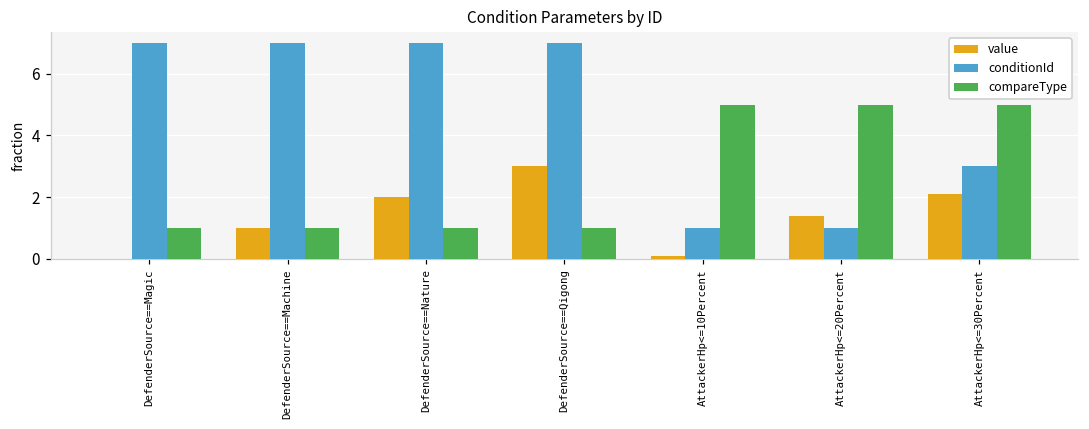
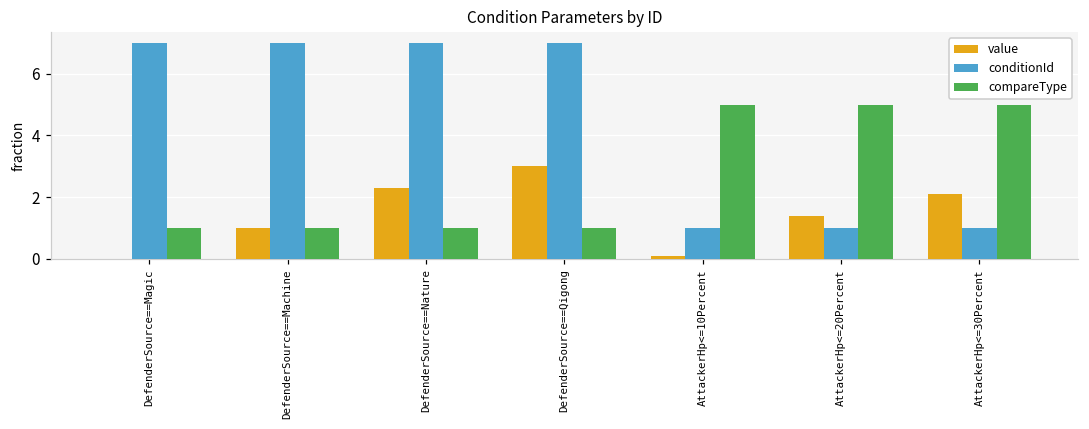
  {
    "value": {
      "DefenderSource==Magic": 0.0,
      "DefenderSource==Machine": 1.0,
-     "DefenderSource==Nature": 2.0,
+     "DefenderSource==Nature": 2.3,
      "DefenderSource==Qigong": 3.0,
      "AttackerHp<=10Percent": 0.1,
      "AttackerHp<=20Percent": 1.4,
      "AttackerHp<=30Percent": 2.1
    },
    "conditionId": {
      "DefenderSource==Magic": 7,
      "DefenderSource==Machine": 7,
      "DefenderSource==Nature": 7,
      "DefenderSource==Qigong": 7,
      "AttackerHp<=10Percent": 1,
      "AttackerHp<=20Percent": 1,
-     "AttackerHp<=30Percent": 3
+     "AttackerHp<=30Percent": 1
    },
    "compareType": {
      "DefenderSource==Magic": 1.0,
      "DefenderSource==Machine": 1.0,
      "DefenderSource==Nature": 1.0,
      "DefenderSource==Qigong": 1.0,
      "AttackerHp<=10Percent": 5.0,
      "AttackerHp<=20Percent": 5.0,
      "AttackerHp<=30Percent": 5.0
    }
  }
